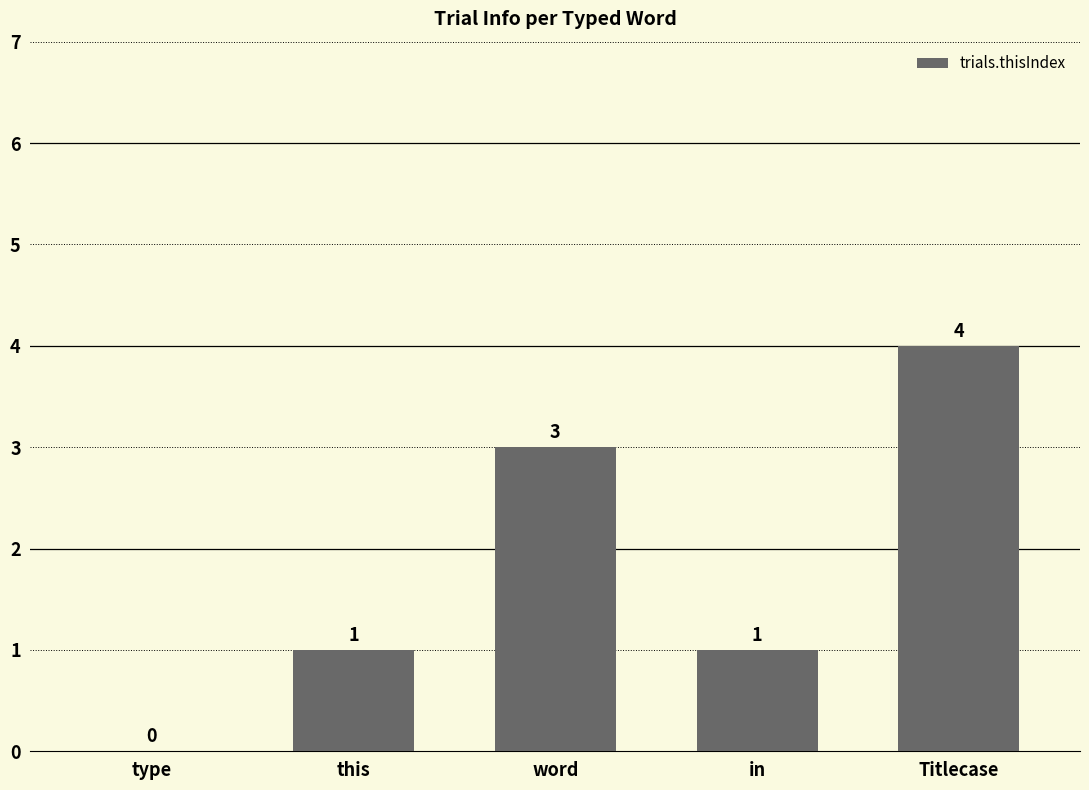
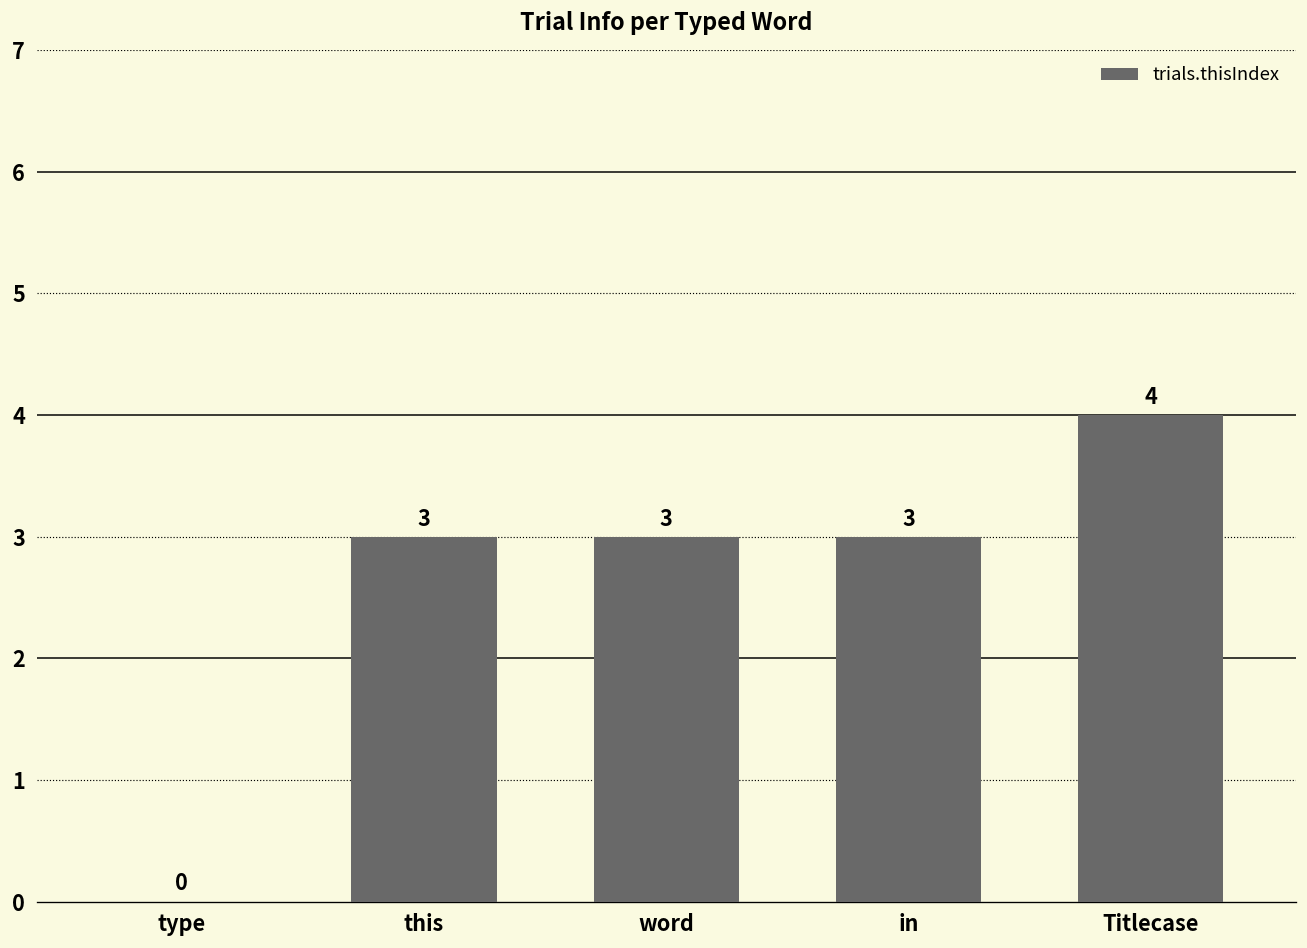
  {
    "type": 0,
-   "this": 1,
+   "this": 3,
    "word": 3,
-   "in": 1,
+   "in": 3,
    "Titlecase": 4
  }
